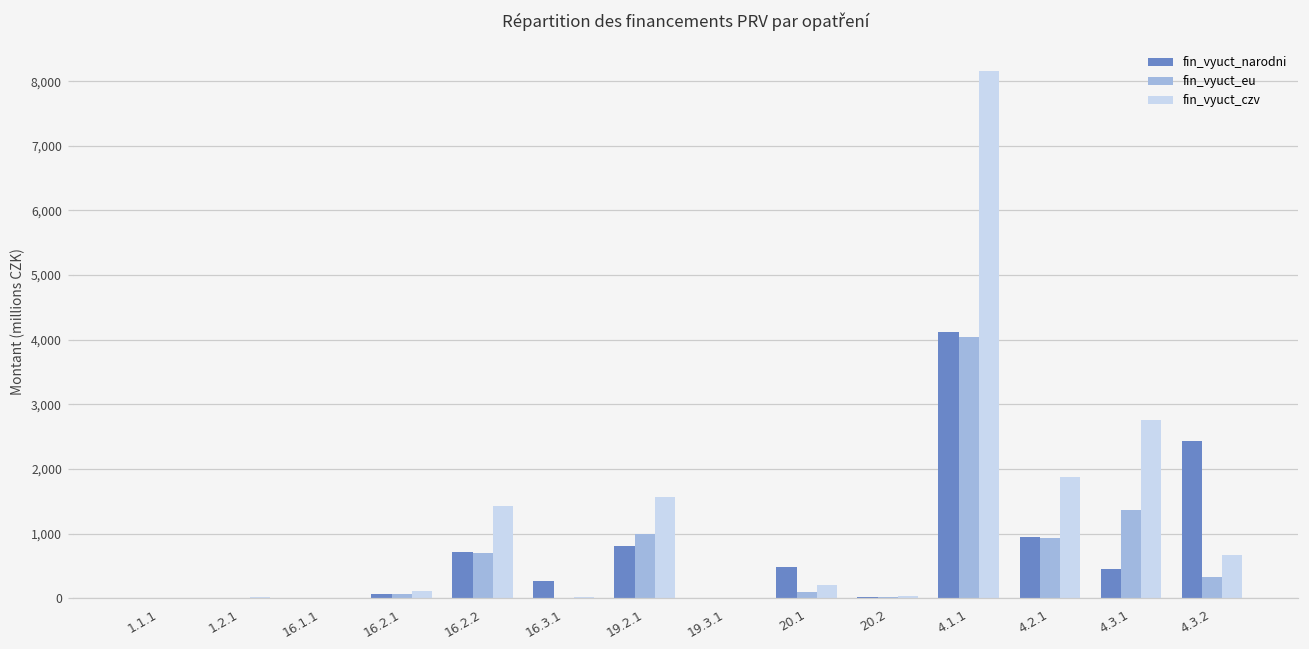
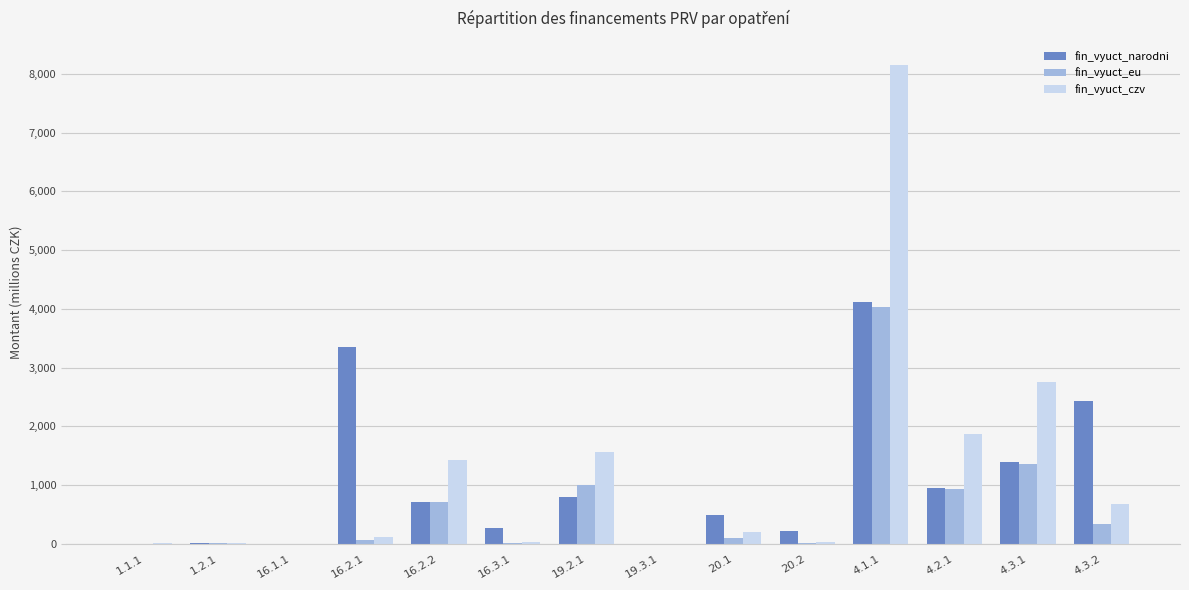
  {
    "fin_vyuct_narodni": {
-     "16.2.1": "100",
+     "16.2.1": "3,400",
      "16.2.2": "700",
      "16.3.1": "300",
      "19.2.1": "800",
      "20.1": "500",
-     "20.2": "0",
+     "20.2": "200",
      "4.1.1": "4,100",
      "4.2.1": "900",
-     "4.3.1": "400",
+     "4.3.1": "1,400",
      "4.3.2": "2,400"
    }
  }
